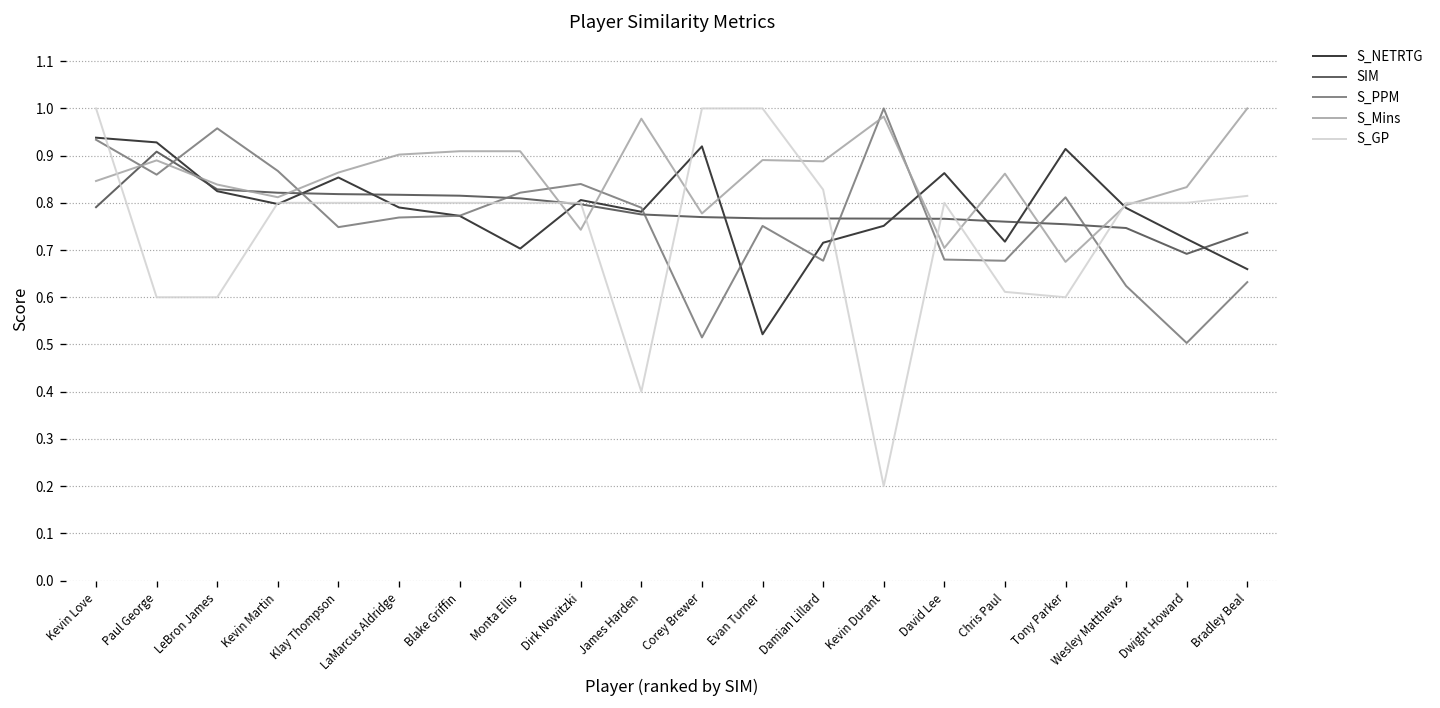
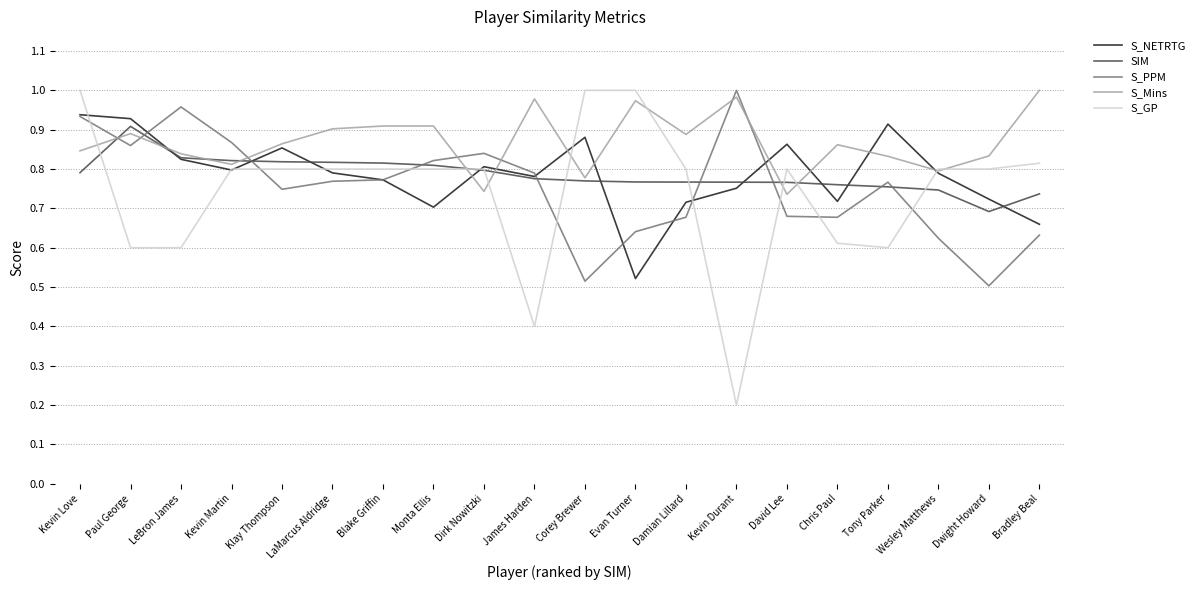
  {
    "S_NETRTG": {
      "Paul George": 0.93,
      "Klay Thompson": 0.85,
      "LaMarcus Aldridge": 0.79,
      "Monta Ellis": 0.70,
-     "Corey Brewer": 0.92,
+     "Corey Brewer": 0.88,
      "Evan Turner": 0.52,
      "Damian Lillard": 0.72,
      "Kevin Durant": 0.75,
      "David Lee": 0.86,
      "Chris Paul": 0.72,
      "Tony Parker": 0.91,
      "Dwight Howard": 0.72,
      "Bradley Beal": 0.66
    },
    "SIM": {
      "Kevin Love": 0.79,
      "Paul George": 0.91,
      "Kevin Martin": 0.82,
      "Klay Thompson": 0.82,
      "LaMarcus Aldridge": 0.82,
      "Blake Griffin": 0.82,
      "Monta Ellis": 0.81,
      "Corey Brewer": 0.77,
      "Evan Turner": 0.77,
      "Damian Lillard": 0.77,
      "Kevin Durant": 0.77,
      "David Lee": 0.77,
      "Chris Paul": 0.76,
      "Tony Parker": 0.75,
      "Wesley Matthews": 0.75,
      "Dwight Howard": 0.69,
      "Bradley Beal": 0.74
    },
    "S_PPM": {
      "Paul George": 0.86,
      "LeBron James": 0.96,
      "Kevin Martin": 0.87,
      "Klay Thompson": 0.75,
      "LaMarcus Aldridge": 0.77,
      "Monta Ellis": 0.82,
      "Dirk Nowitzki": 0.84,
      "James Harden": 0.79,
      "Corey Brewer": 0.51,
-     "Evan Turner": 0.75,
+     "Evan Turner": 0.64,
      "Damian Lillard": 0.68,
      "Kevin Durant": 1.00,
      "David Lee": 0.68,
      "Chris Paul": 0.68,
-     "Tony Parker": 0.81,
+     "Tony Parker": 0.77,
      "Wesley Matthews": 0.62,
      "Dwight Howard": 0.50,
      "Bradley Beal": 0.63
    },
    "S_Mins": {
      "Kevin Love": 0.85,
      "Paul George": 0.89,
      "LeBron James": 0.84,
      "Kevin Martin": 0.81,
      "Klay Thompson": 0.86,
      "LaMarcus Aldridge": 0.90,
      "Blake Griffin": 0.91,
      "Monta Ellis": 0.91,
      "Dirk Nowitzki": 0.74,
      "James Harden": 0.98,
      "Corey Brewer": 0.78,
-     "Evan Turner": 0.89,
+     "Evan Turner": 0.97,
      "Damian Lillard": 0.89,
      "Kevin Durant": 0.98,
-     "David Lee": 0.70,
+     "David Lee": 0.74,
      "Chris Paul": 0.86,
-     "Tony Parker": 0.67,
+     "Tony Parker": 0.83,
      "Dwight Howard": 0.83,
      "Bradley Beal": 1.00
    },
    "S_GP": {
      "Kevin Love": 1.00,
      "Paul George": 0.60,
      "LeBron James": 0.60,
      "Klay Thompson": 0.80,
      "LaMarcus Aldridge": 0.80,
      "Blake Griffin": 0.80,
      "Monta Ellis": 0.80,
      "James Harden": 0.40,
      "Corey Brewer": 1.00,
      "Evan Turner": 1.00,
-     "Damian Lillard": 0.83,
+     "Damian Lillard": 0.80,
      "Kevin Durant": 0.20,
      "David Lee": 0.80,
      "Chris Paul": 0.61,
      "Tony Parker": 0.60,
      "Dwight Howard": 0.80,
      "Bradley Beal": 0.81
    }
  }
